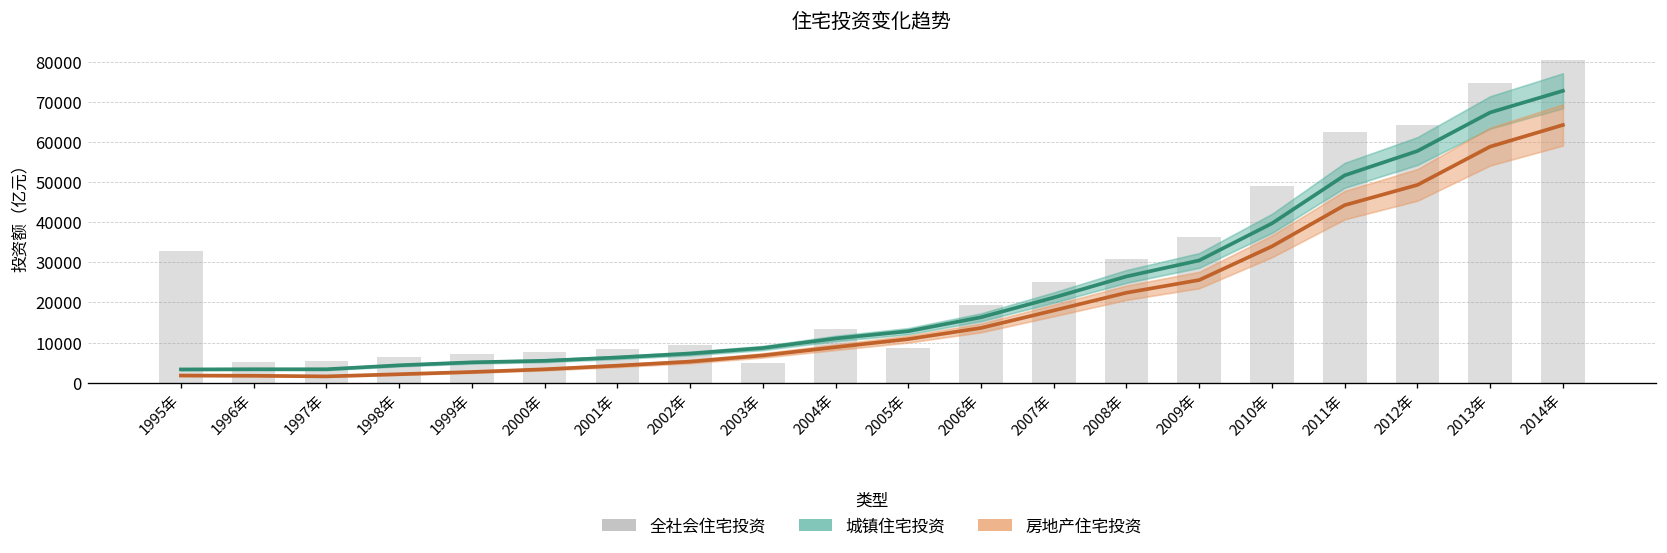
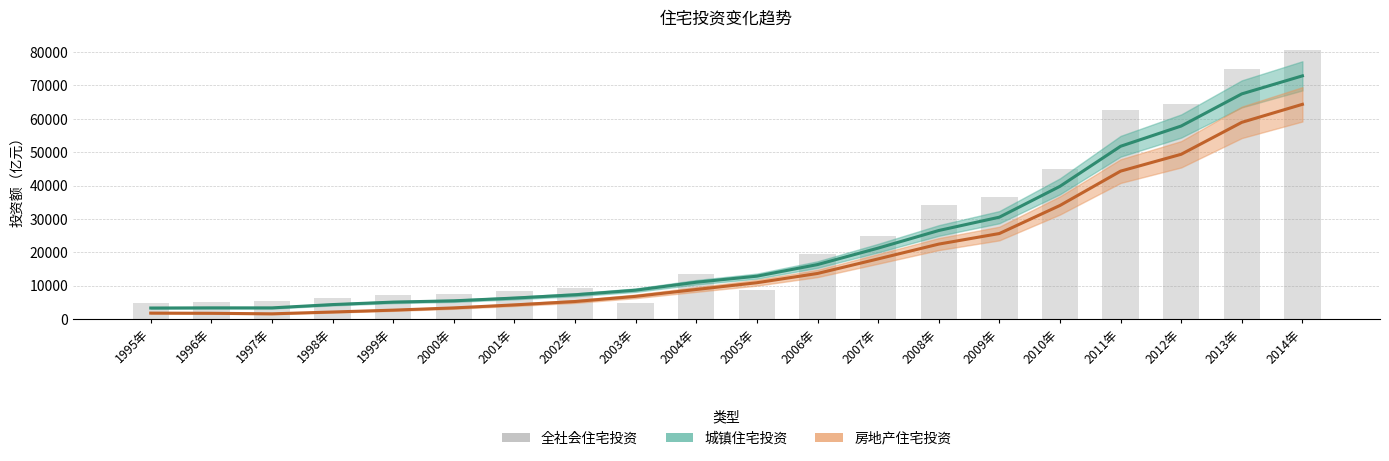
  {
    "全社会住宅投资": {
-     "1995年": 33000,
+     "1995年": 5000,
      "1996年": 5000,
      "1997年": 5000,
      "1998年": 6000,
      "1999年": 7000,
      "2000年": 8000,
      "2001年": 8000,
      "2002年": 9000,
      "2003年": 5000,
      "2004年": 13000,
      "2005年": 9000,
      "2006年": 19000,
      "2007年": 25000,
-     "2008年": 31000,
+     "2008年": 34000,
      "2009年": 36000,
-     "2010年": 49000,
+     "2010年": 45000,
      "2011年": 63000,
      "2012年": 64000,
      "2013年": 75000,
      "2014年": 81000
    }
  }
